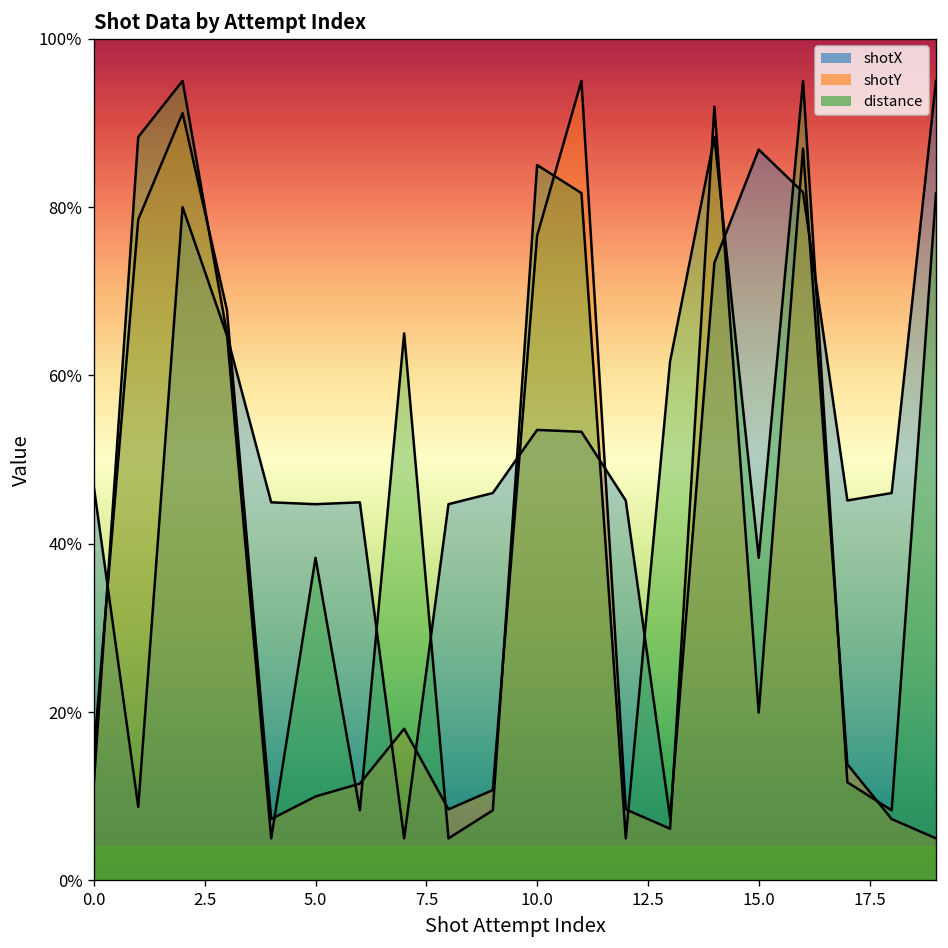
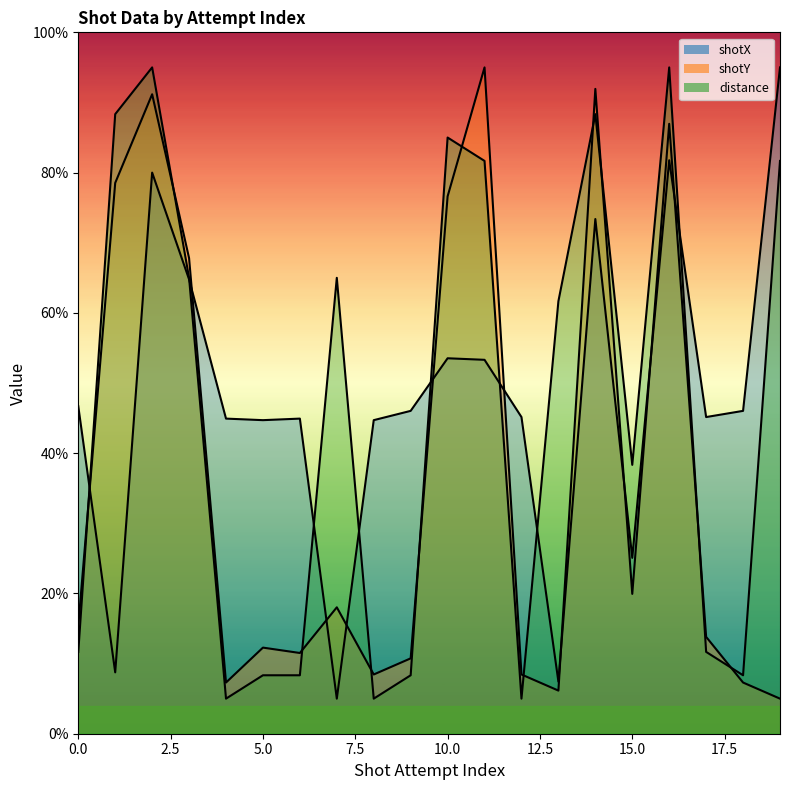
  {
    "shotX": {
      "0.0": "47%",
      "5.0": "45%",
      "10.0": "54%",
-     "15.0": "87%"
+     "15.0": "25%"
    },
    "shotY": {
      "0.0": "15%",
-     "5.0": "10%",
+     "5.0": "12%",
      "10.0": "77%",
      "15.0": "20%"
    },
    "distance": {
      "0.0": "12%",
-     "5.0": "38%",
+     "5.0": "8%",
      "10.0": "85%",
      "15.0": "38%"
    }
  }
